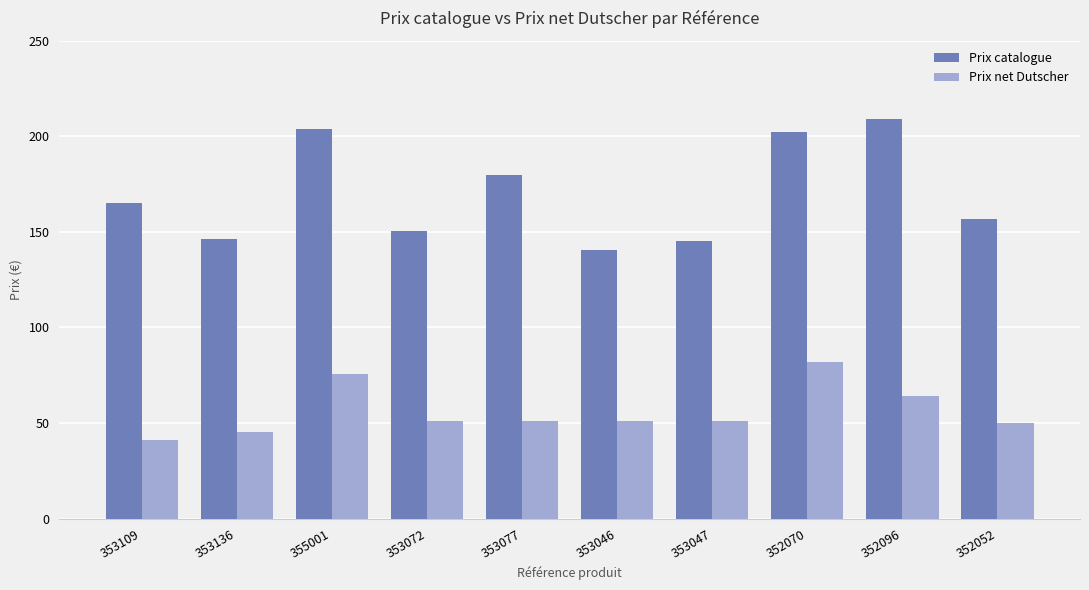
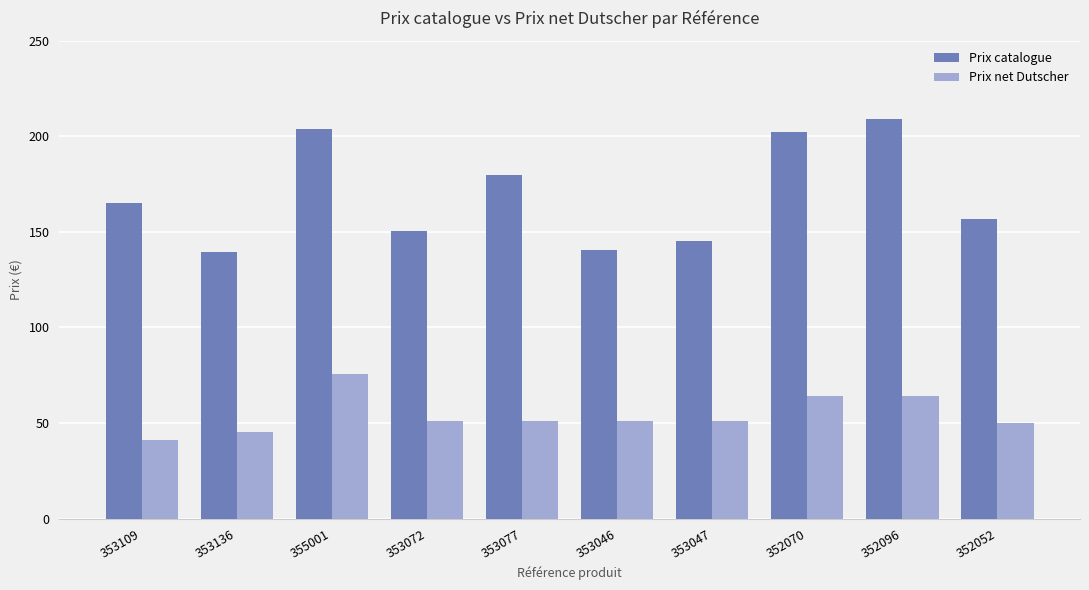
  {
    "Prix catalogue": {
      "353109": 165,
-     "353136": 146,
+     "353136": 140,
      "355001": 204,
      "353072": 150,
      "353077": 180,
      "353046": 141,
      "353047": 145,
      "352070": 202,
      "352096": 209,
      "352052": 157
    },
    "Prix net Dutscher": {
      "353109": 41,
      "353136": 45,
      "355001": 76,
      "353072": 51,
      "353077": 51,
      "353046": 51,
      "353047": 51,
-     "352070": 82,
+     "352070": 64,
      "352096": 64,
      "352052": 50
    }
  }
